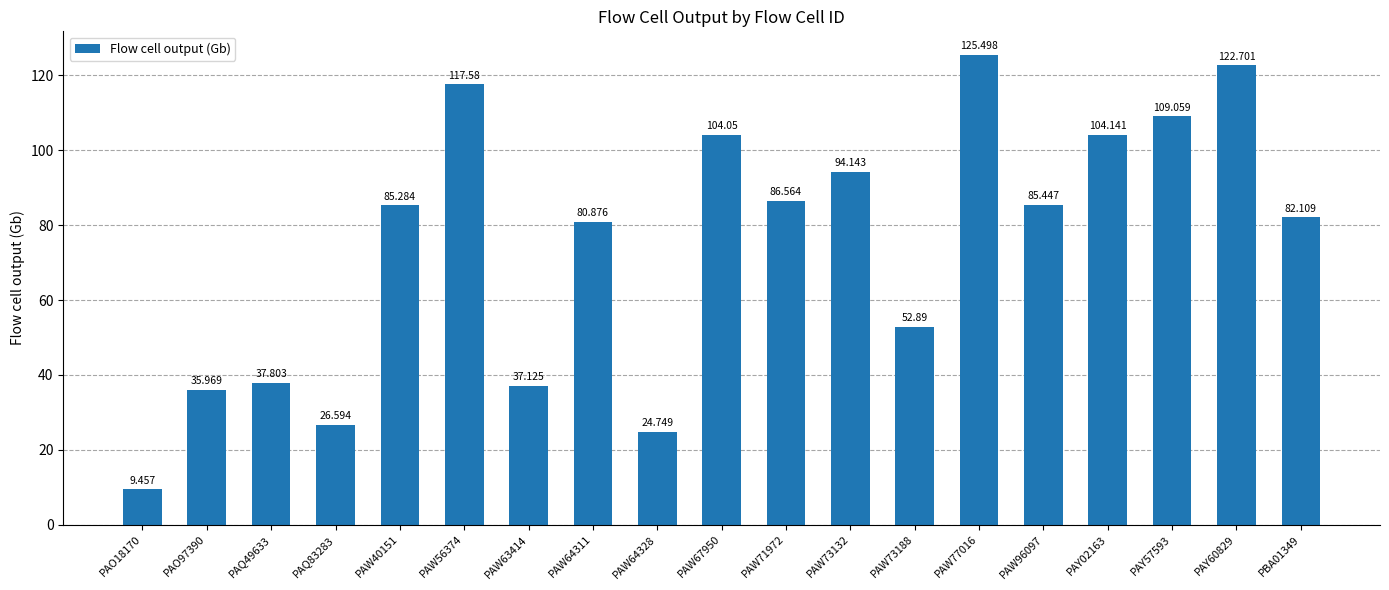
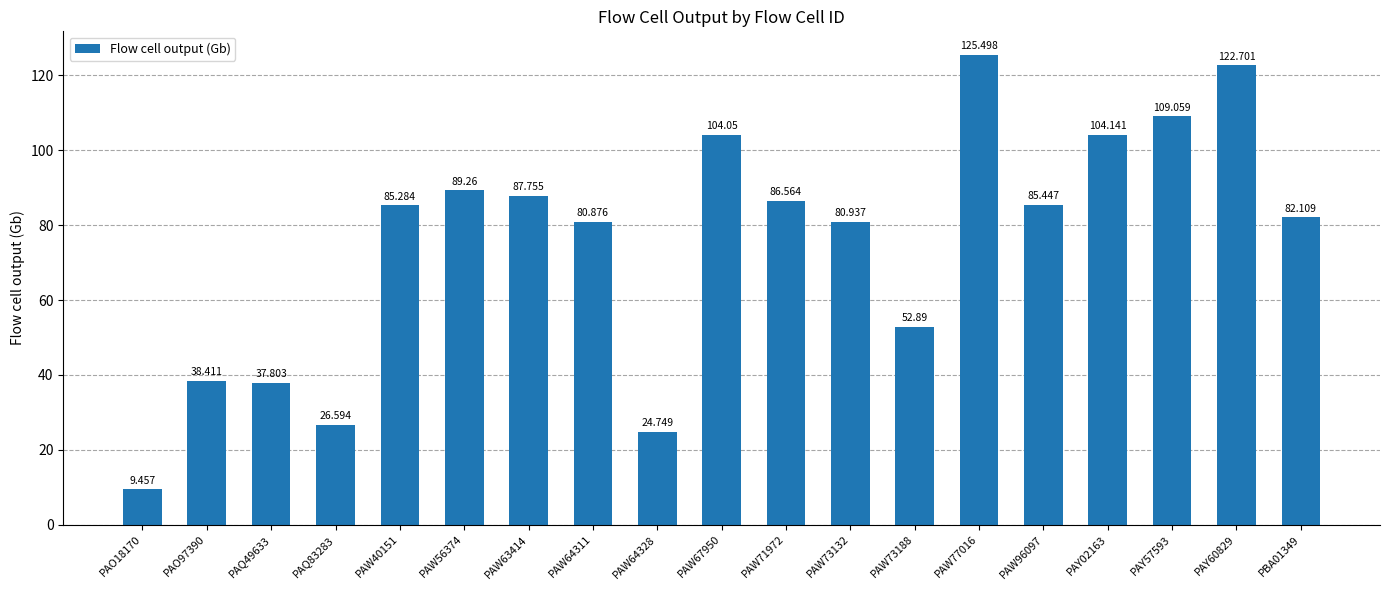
  {
    "PAO18170": 9.457,
-   "PAO97390": 35.969,
+   "PAO97390": 38.411,
    "PAQ49633": 37.803,
    "PAQ83283": 26.594,
    "PAW40151": 85.284,
-   "PAW56374": 117.58,
-   "PAW63414": 37.125,
+   "PAW56374": 89.26,
+   "PAW63414": 87.755,
    "PAW64311": 80.876,
    "PAW64328": 24.749,
    "PAW67950": 104.05,
    "PAW71972": 86.564,
-   "PAW73132": 94.143,
+   "PAW73132": 80.937,
    "PAW73188": 52.89,
    "PAW77016": 125.498,
    "PAW96097": 85.447,
    "PAY02163": 104.141,
    "PAY57593": 109.059,
    "PAY60829": 122.701,
    "PBA01349": 82.109
  }
